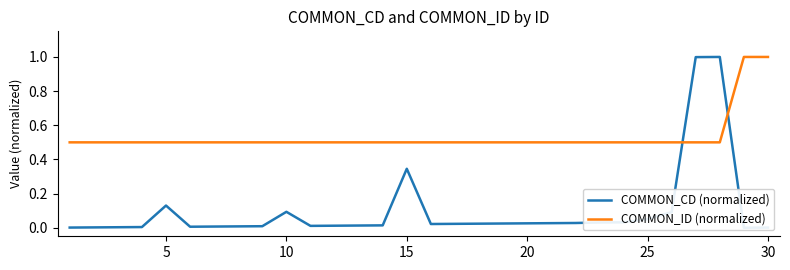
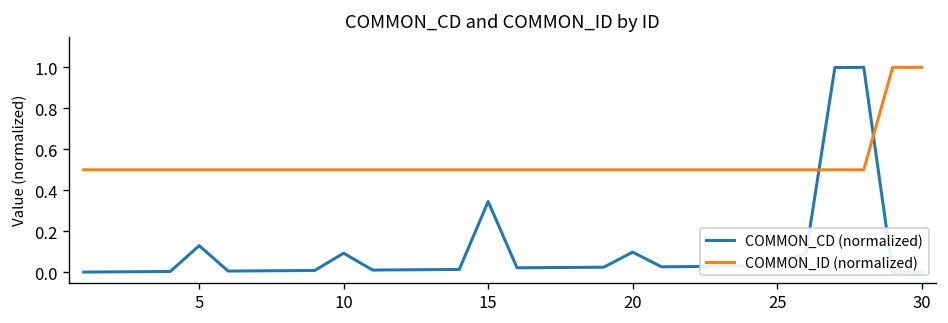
  {
    "COMMON_CD (normalized)": {
      "5": 0.13,
      "10": 0.09,
      "15": 0.35,
-     "20": 0.03
+     "20": 0.10
    },
    "COMMON_ID (normalized)": {
      "5": 0.50,
      "10": 0.50,
      "15": 0.50,
      "20": 0.50,
      "25": 0.50,
      "30": 1.00
    }
  }
